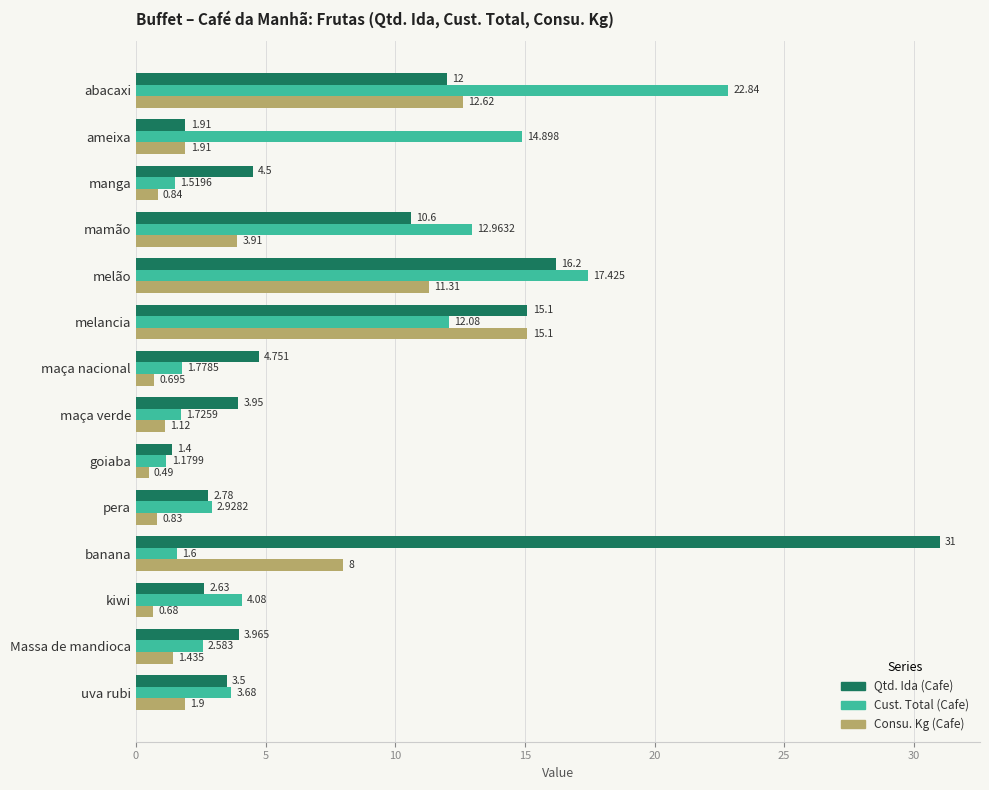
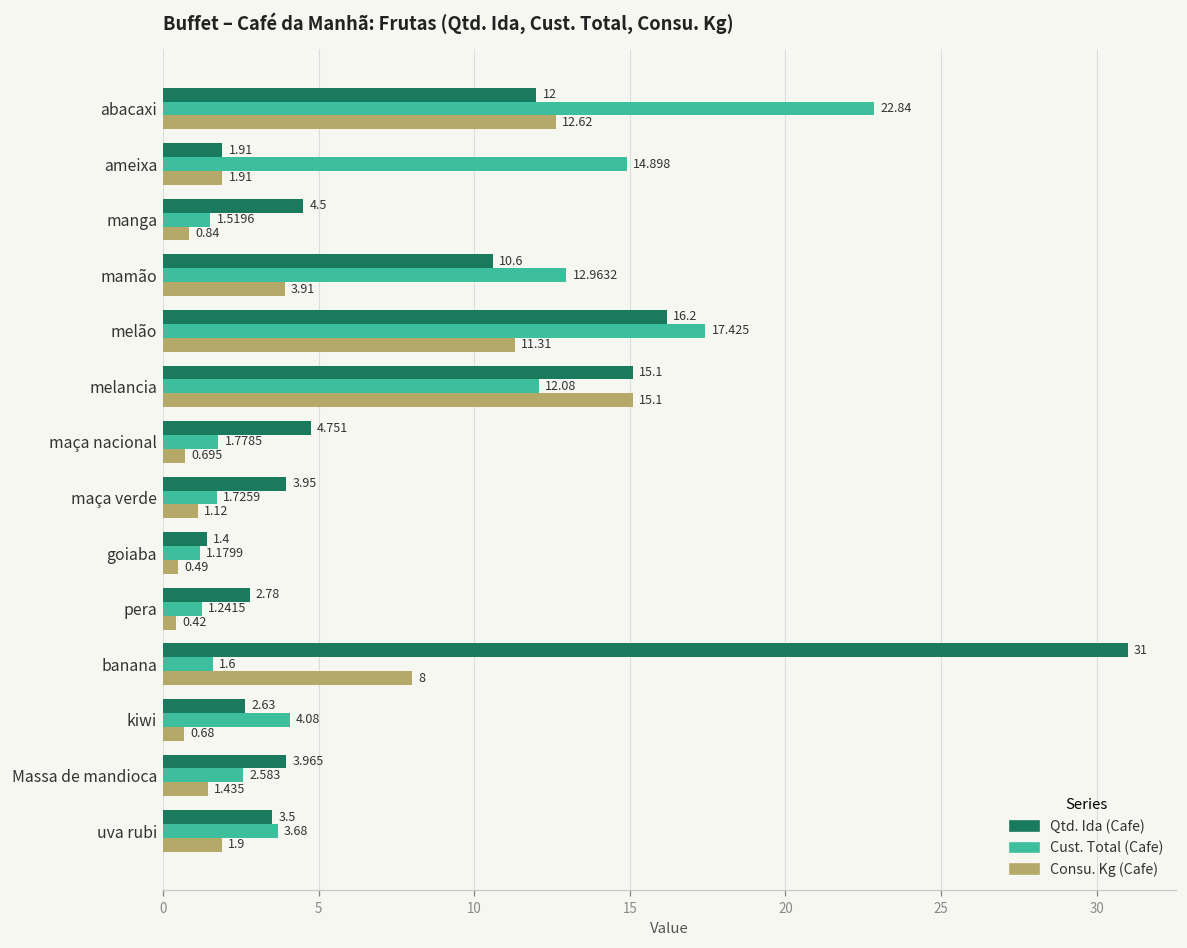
  {
    "Qtd. Ida (Cafe)": {
      "abacaxi": 12,
      "ameixa": 1.91,
      "manga": 4.5,
      "mamão": 10.6,
      "melão": 16.2,
      "melancia": 15.1,
      "maça nacional": 4.751,
      "maça verde": 3.95,
      "goiaba": 1.4,
      "pera": 2.78,
      "banana": 31,
      "kiwi": 2.63,
      "Massa de mandioca": 3.965,
      "uva rubi": 3.5
    },
    "Cust. Total (Cafe)": {
      "abacaxi": 22.84,
      "ameixa": 14.898,
      "manga": 1.5196,
      "mamão": 12.9632,
      "melão": 17.425,
      "melancia": 12.08,
      "maça nacional": 1.7785,
      "maça verde": 1.7259,
      "goiaba": 1.1799,
-     "pera": 2.9282,
+     "pera": 1.2415,
      "banana": 1.6,
      "kiwi": 4.08,
      "Massa de mandioca": 2.583,
      "uva rubi": 3.68
    },
    "Consu. Kg (Cafe)": {
      "abacaxi": 12.62,
      "ameixa": 1.91,
      "manga": 0.84,
      "mamão": 3.91,
      "melão": 11.31,
      "melancia": 15.1,
      "maça nacional": 0.695,
      "maça verde": 1.12,
      "goiaba": 0.49,
-     "pera": 0.83,
+     "pera": 0.42,
      "banana": 8,
      "kiwi": 0.68,
      "Massa de mandioca": 1.435,
      "uva rubi": 1.9
    }
  }
